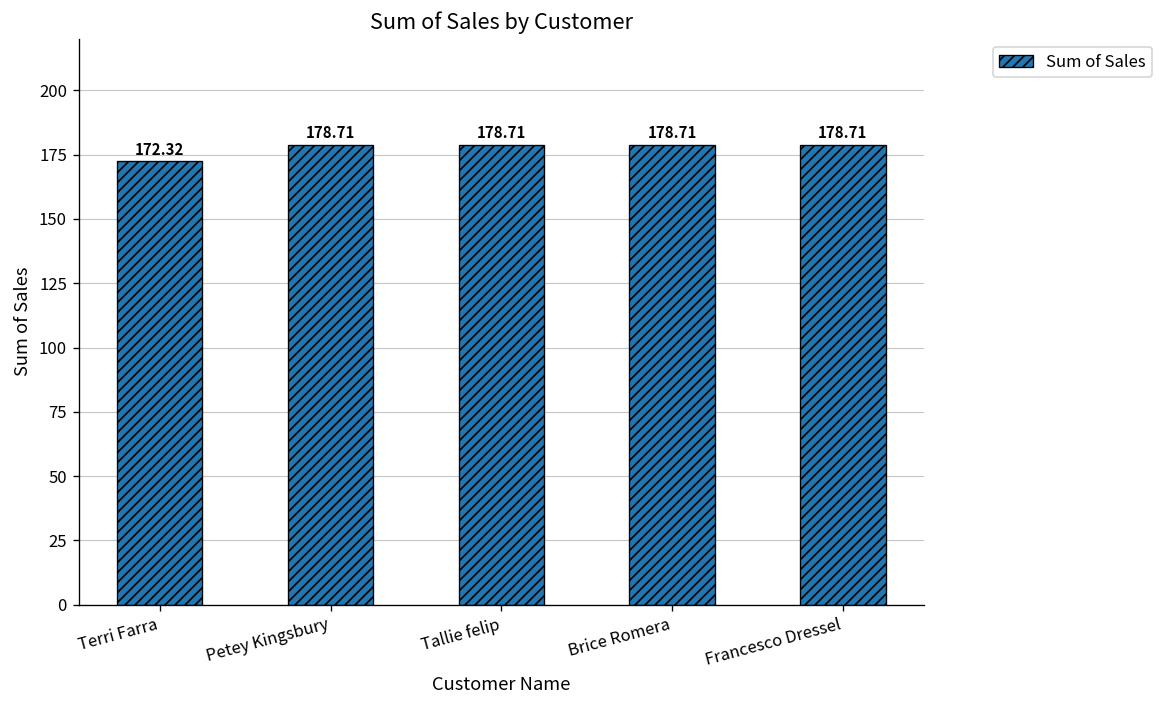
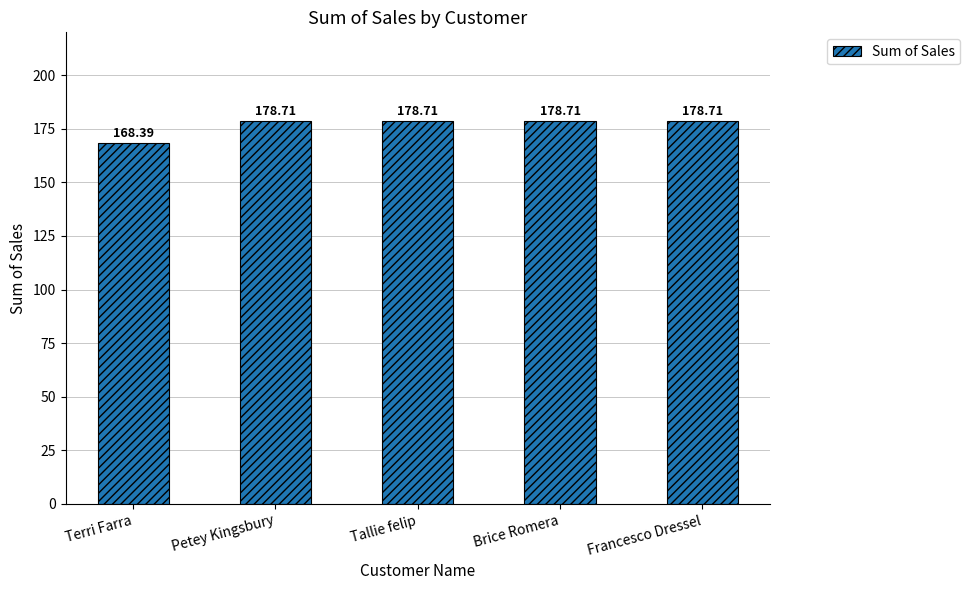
  {
-   "Terri Farra": 172.32,
+   "Terri Farra": 168.39,
    "Petey Kingsbury": 178.71,
    "Tallie felip": 178.71,
    "Brice Romera": 178.71,
    "Francesco Dressel": 178.71
  }
